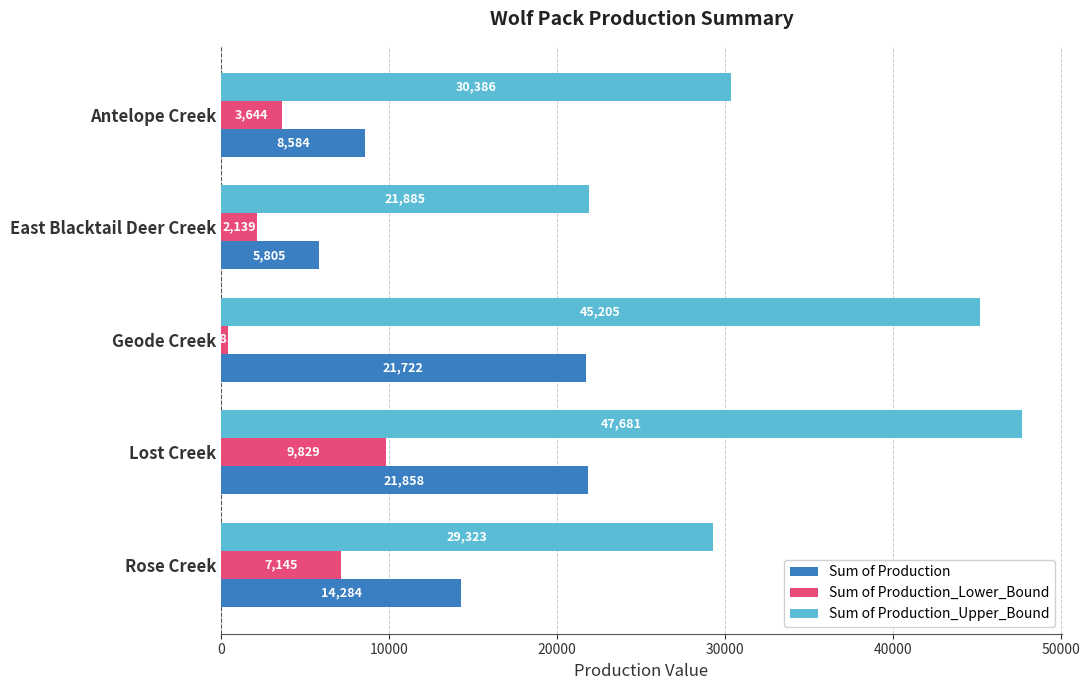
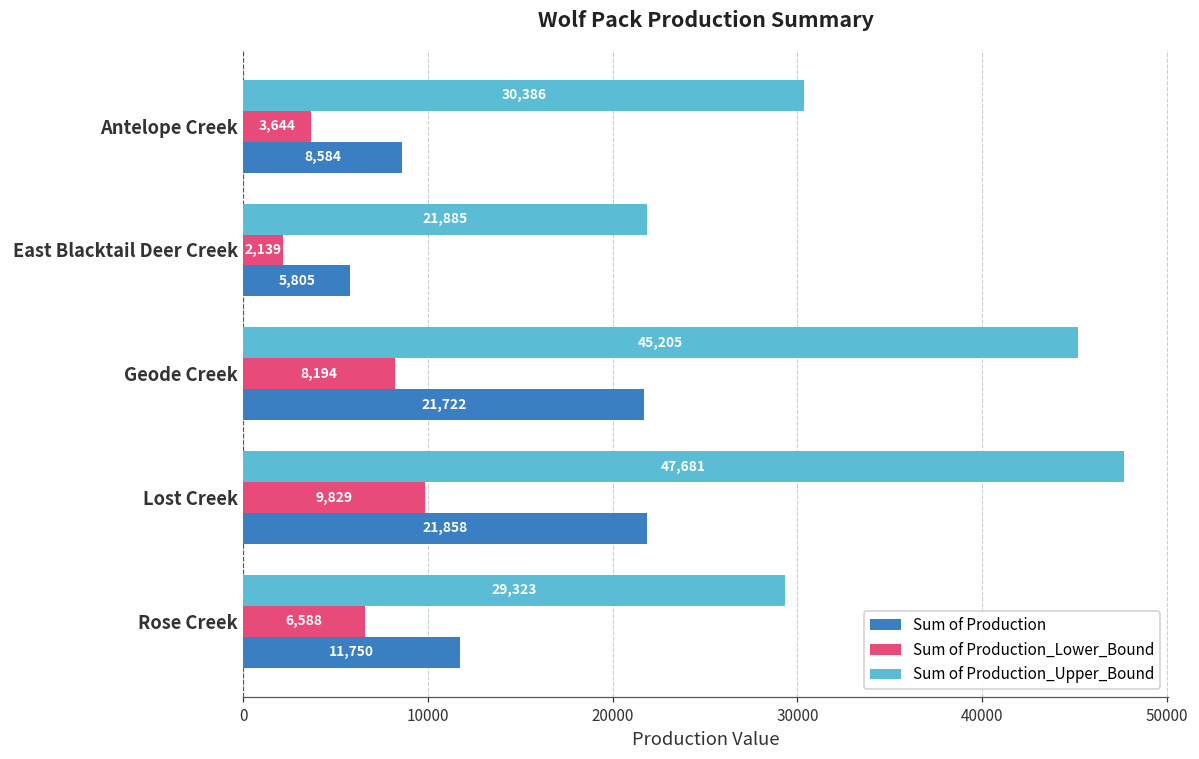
  {
    "Sum of Production": {
      "Antelope Creek": "8,584",
      "East Blacktail Deer Creek": "5,805",
      "Geode Creek": "21,722",
      "Lost Creek": "21,858",
-     "Rose Creek": "14,284"
+     "Rose Creek": "11,750"
    },
    "Sum of Production_Lower_Bound": {
      "Antelope Creek": "3,644",
      "East Blacktail Deer Creek": "2,139",
-     "Geode Creek": "400",
+     "Geode Creek": "8200",
      "Lost Creek": "9,829",
-     "Rose Creek": "7,145"
+     "Rose Creek": "6,588"
    },
    "Sum of Production_Upper_Bound": {
      "Antelope Creek": "30,386",
      "East Blacktail Deer Creek": "21,885",
      "Geode Creek": "45,205",
      "Lost Creek": "47,681",
      "Rose Creek": "29,323"
    }
  }
